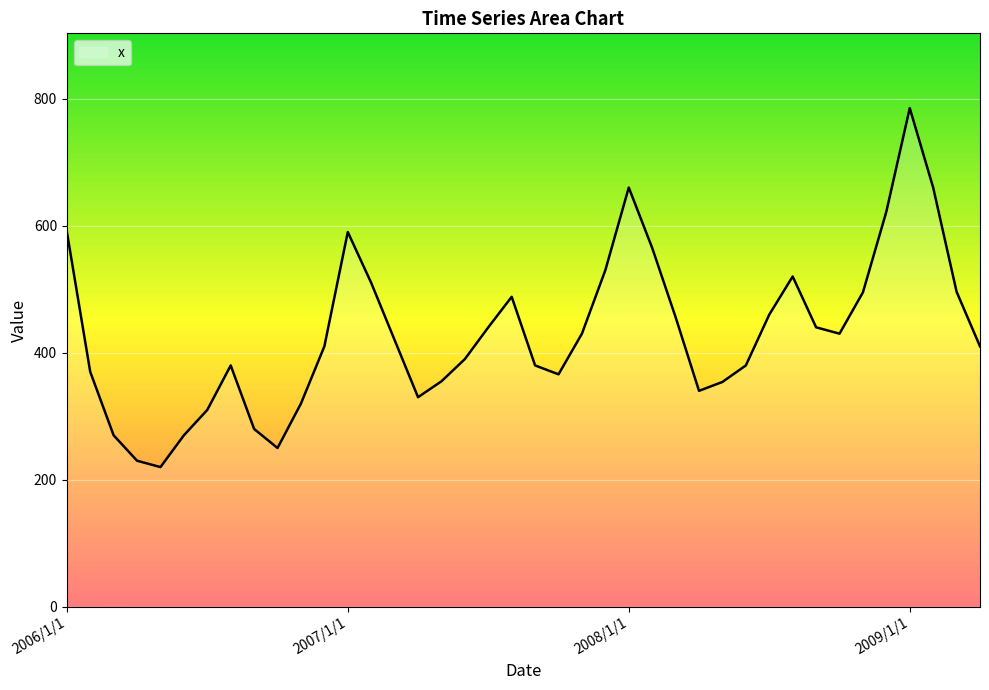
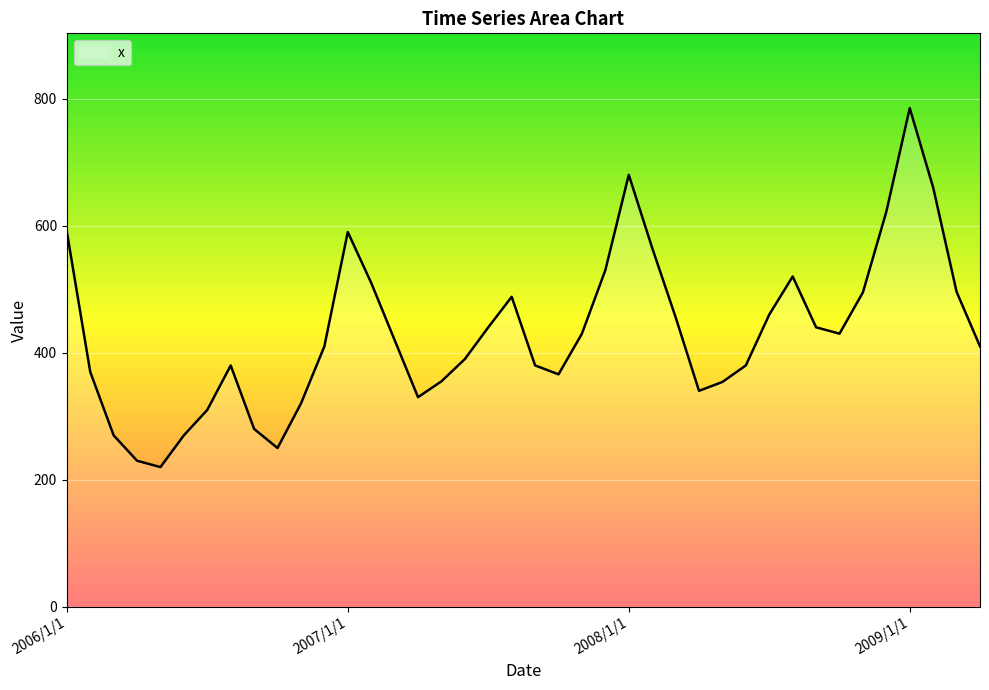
  {
    "2006/1/1": 590,
    "2007/1/1": 590,
-   "2008/1/1": 660,
+   "2008/1/1": 680,
    "2009/1/1": 790
  }
